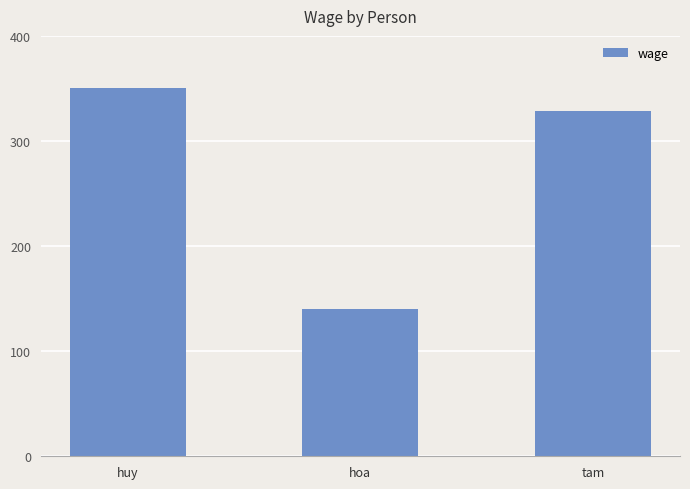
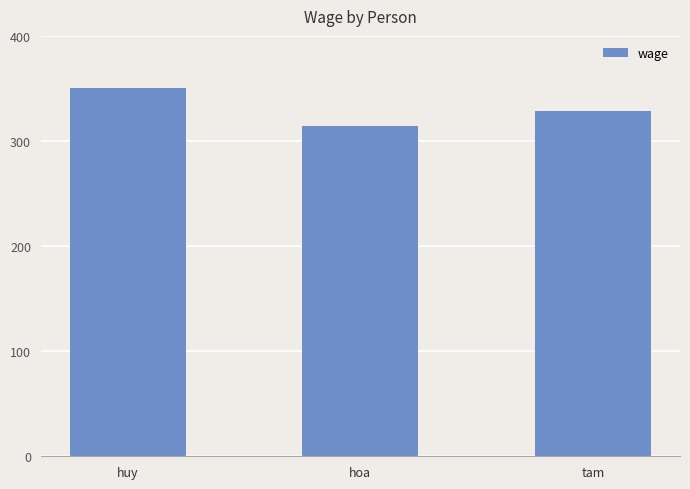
  {
    "huy": 350,
-   "hoa": 140,
+   "hoa": 314,
    "tam": 329
  }
